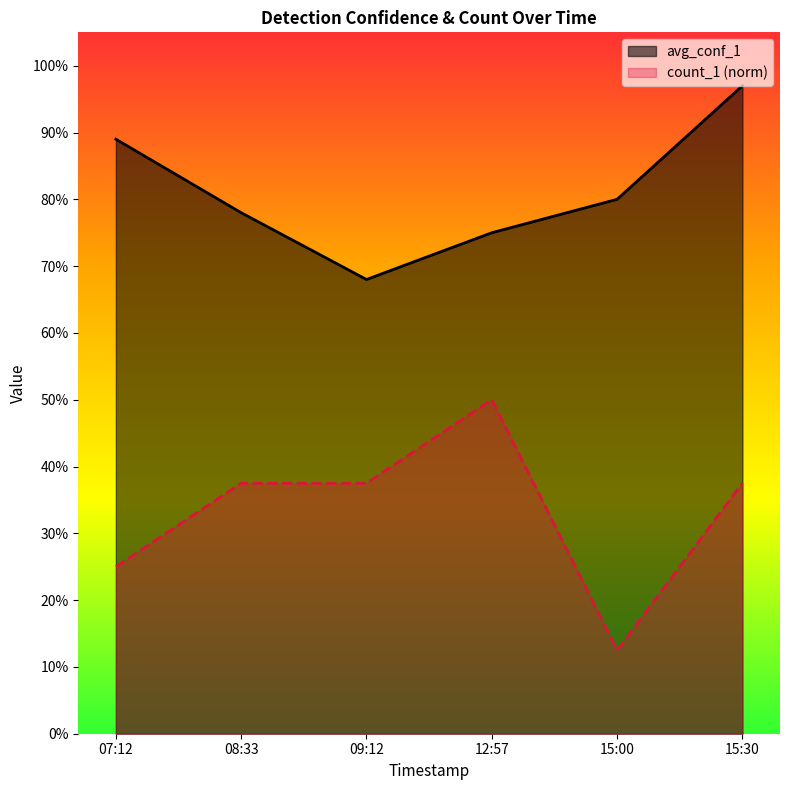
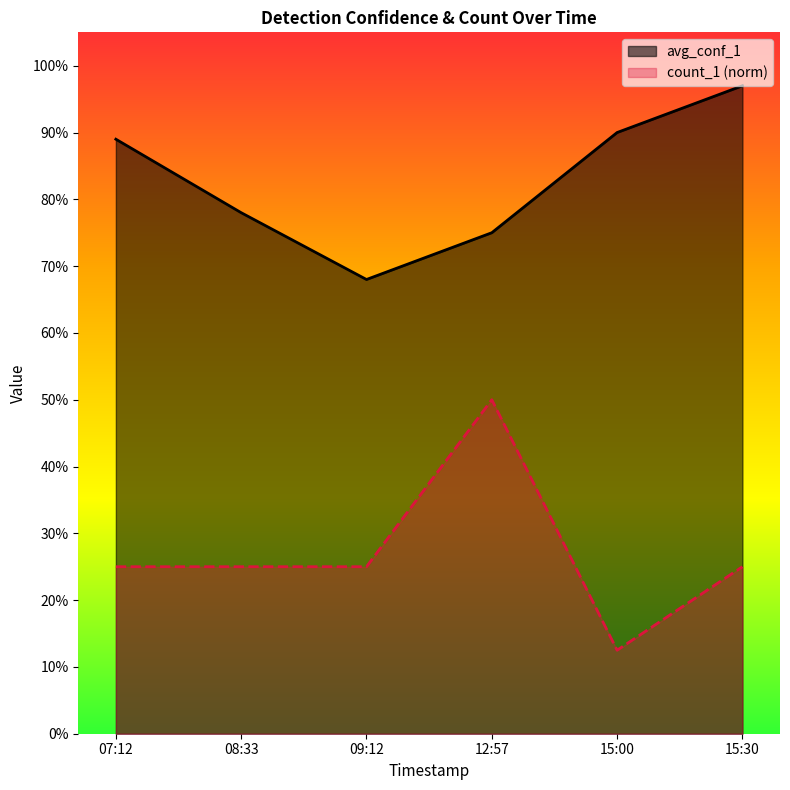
  {
    "avg_conf_1": {
      "07:12": "89%",
      "08:33": "78%",
      "09:12": "68%",
      "12:57": "75%",
-     "15:00": "80%"
+     "15:00": "90%"
    },
    "count_1 (norm)": {
      "07:12": "25%",
-     "08:33": "38%",
-     "09:12": "38%",
+     "08:33": "25%",
+     "09:12": "25%",
      "12:57": "50%",
      "15:00": "13%",
-     "15:30": "38%"
+     "15:30": "25%"
    }
  }
